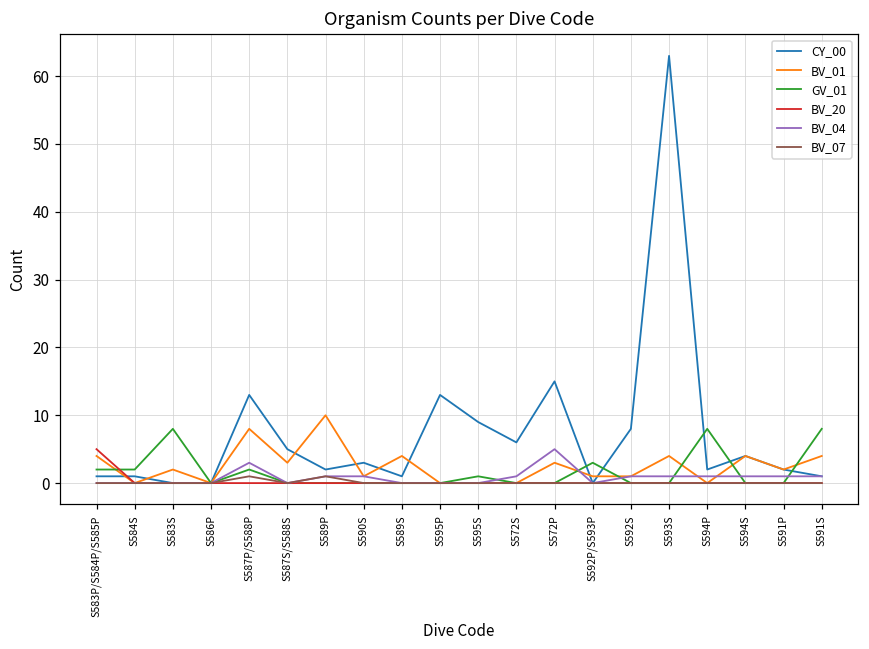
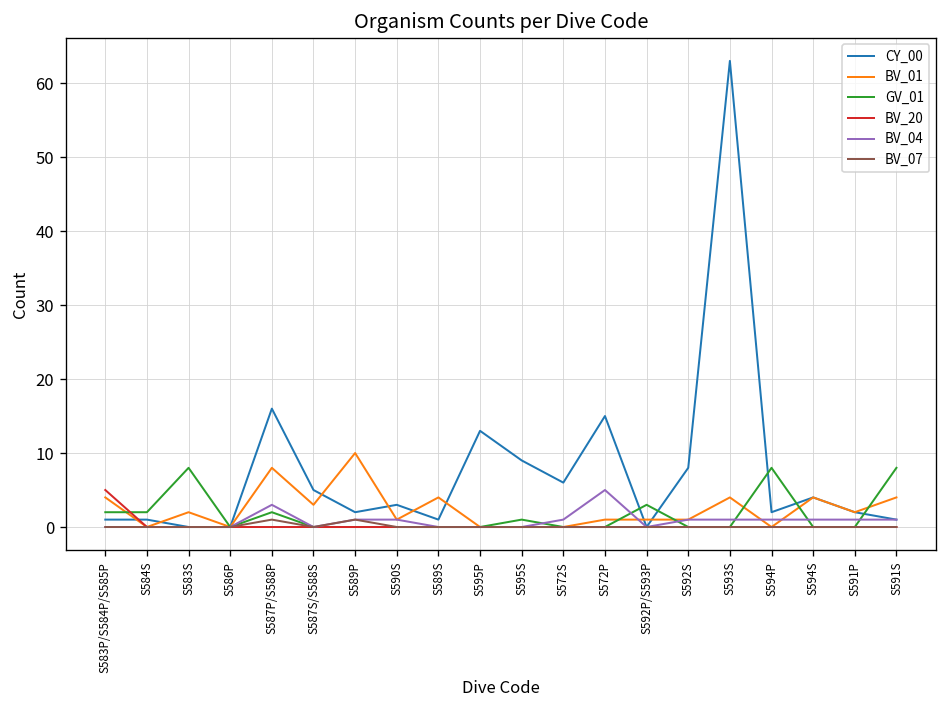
  {
    "CY_00": {
      "S583P/S584P/S585P": 1,
      "S584S": 1,
-     "S587P/S588P": 13,
+     "S587P/S588P": 16,
      "S587S/S588S": 5,
      "S589P": 2,
      "S590S": 3,
      "S589S": 1,
      "S595P": 13,
      "S595S": 9,
      "S572S": 6,
      "S572P": 15,
      "S592S": 8,
      "S593S": 63,
      "S594P": 2
    },
    "BV_01": {
      "S583P/S584P/S585P": 4,
      "S583S": 2,
      "S587P/S588P": 8,
      "S587S/S588S": 3,
      "S589P": 10,
      "S589S": 4,
-     "S572P": 3,
+     "S572P": 1,
      "S592P/S593P": 1,
      "S593S": 4,
      "S591S": 4
    },
    "GV_01": {
      "S583P/S584P/S585P": 2,
      "S584S": 2,
      "S583S": 8,
      "S587P/S588P": 2,
      "S595S": 1,
      "S592P/S593P": 3,
      "S594P": 8,
      "S591S": 8
    },
    "BV_20": {
      "S583P/S584P/S585P": 5,
      "S587P/S588P": 0
    },
    "BV_04": {
      "S587P/S588P": 3,
      "S572S": 1,
      "S572P": 5,
      "S593S": 1,
      "S594P": 1,
      "S594S": 1,
      "S591P": 1
    },
    "BV_07": {
      "S587P/S588P": 1
    }
  }
